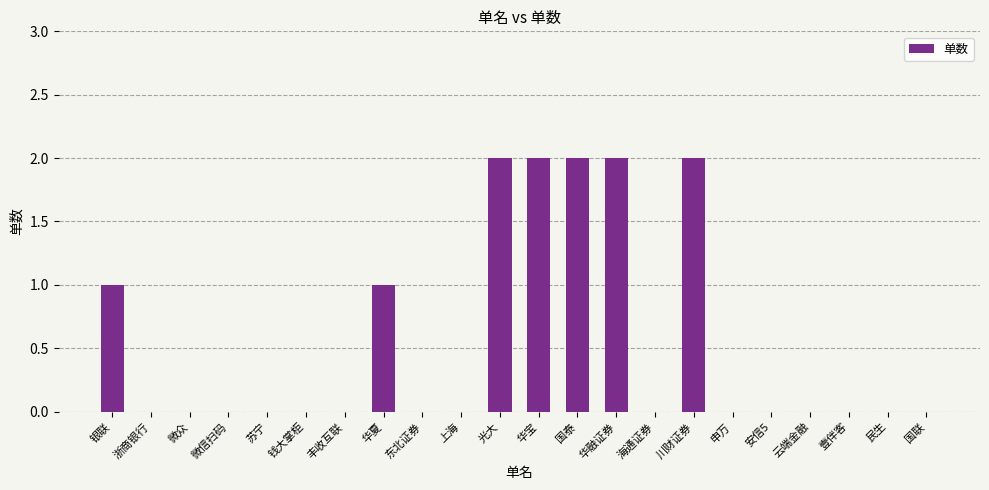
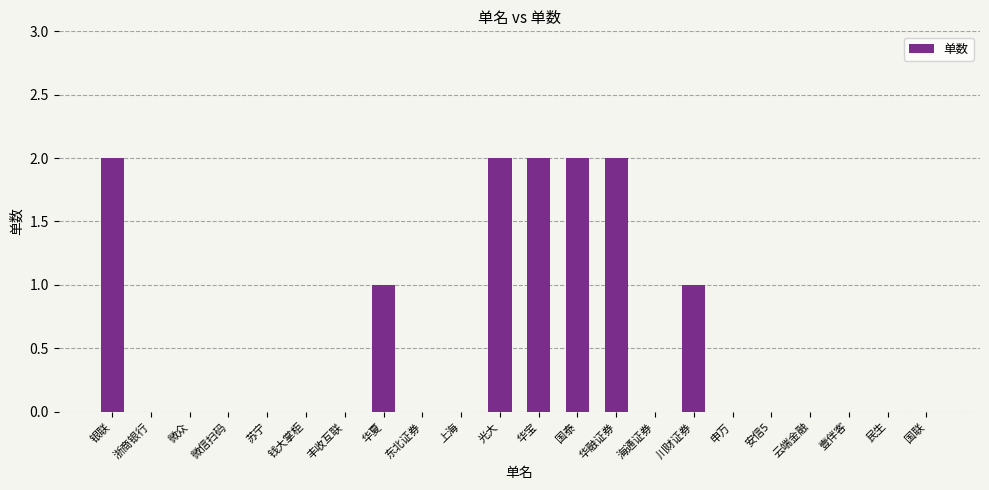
  {
-   "银联": 1,
+   "银联": 2,
    "浙商银行": 0,
    "微众": 0,
    "微信扫码": 0,
    "苏宁": 0,
    "钱大掌柜": 0,
    "丰收互联": 0,
    "华夏": 1,
    "东北证券": 0,
    "上海": 0,
    "光大": 2,
    "华宝": 2,
    "国泰": 2,
    "华融证券": 2,
    "海通证券": 0,
-   "川财证券": 2,
+   "川财证券": 1,
    "申万": 0,
    "安信5": 0,
    "云端金融": 0,
    "壹伴客": 0,
    "民生": 0,
    "国联": 0
  }
